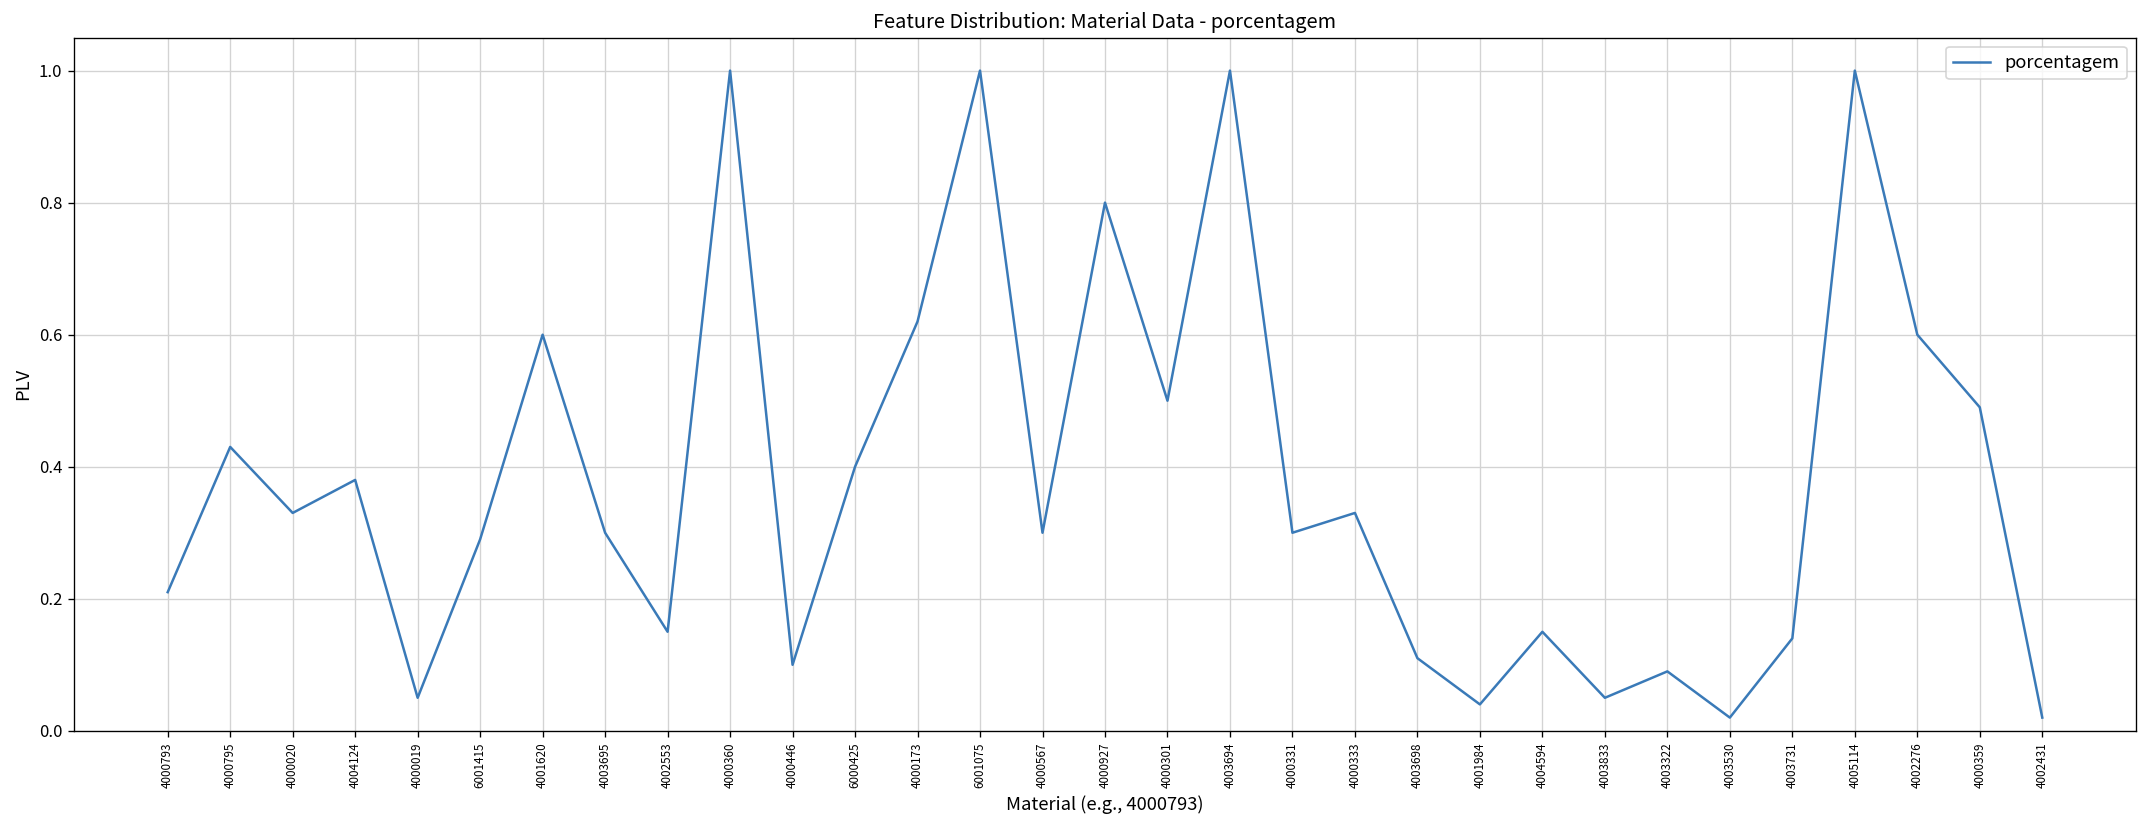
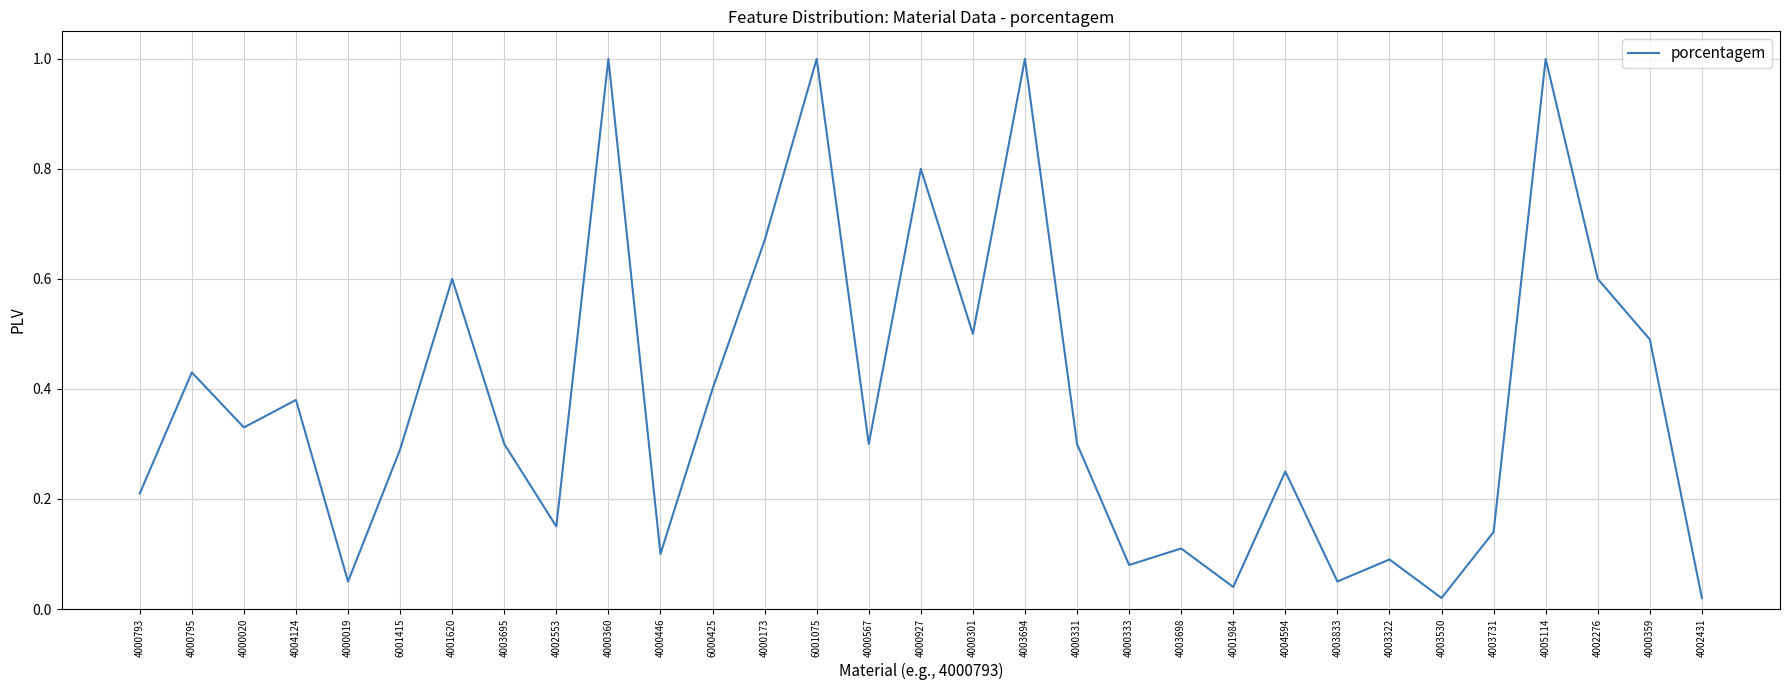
  {
    "4000793": 0.21,
    "4000795": 0.43,
    "4000020": 0.33,
    "4004124": 0.38,
    "4000019": 0.05,
    "6001415": 0.29,
    "4001620": 0.60,
    "4003695": 0.30,
    "4002553": 0.15,
    "4000360": 1.00,
    "4000446": 0.10,
    "6000425": 0.40,
-   "4000173": 0.62,
+   "4000173": 0.67,
    "6001075": 1.00,
    "4000567": 0.30,
    "4000927": 0.80,
    "4000301": 0.50,
    "4003694": 1.00,
    "4000331": 0.30,
-   "4000333": 0.33,
+   "4000333": 0.08,
    "4003698": 0.11,
    "4001984": 0.04,
-   "4004594": 0.15,
+   "4004594": 0.25,
    "4003833": 0.05,
    "4003322": 0.09,
    "4003530": 0.02,
    "4003731": 0.14,
    "4005114": 1.00,
    "4002276": 0.60,
    "4000359": 0.49,
    "4002431": 0.02
  }
